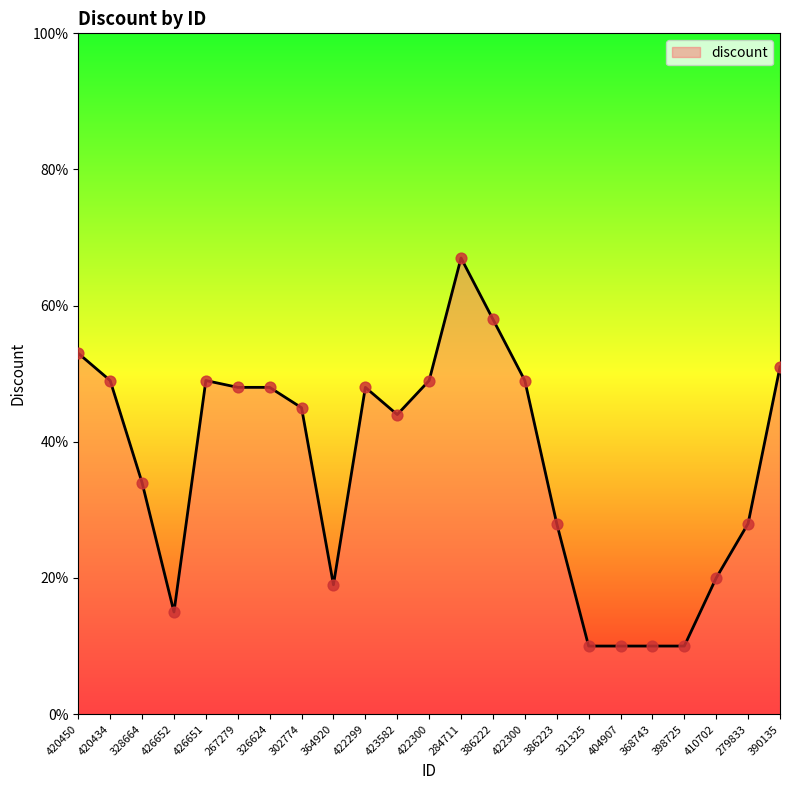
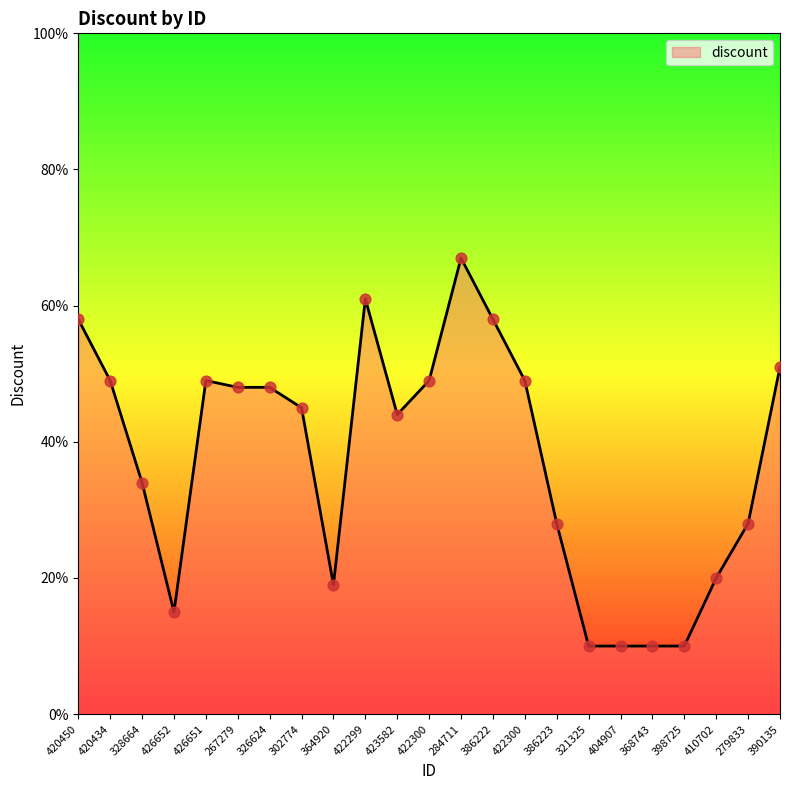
  {
-   "420450": "53%",
+   "420450": "58%",
    "420434": "49%",
    "328664": "34%",
    "426652": "15%",
    "426651": "49%",
    "267279": "48%",
    "326624": "48%",
    "302774": "45%",
    "364920": "19%",
-   "422299": "48%",
+   "422299": "61%",
    "423582": "44%",
    "284711": "67%",
    "386222": "58%",
    "386223": "28%",
    "321325": "10%",
    "404907": "10%",
    "368743": "10%",
    "398725": "10%",
    "410702": "20%",
    "279833": "28%",
    "390135": "51%"
  }
